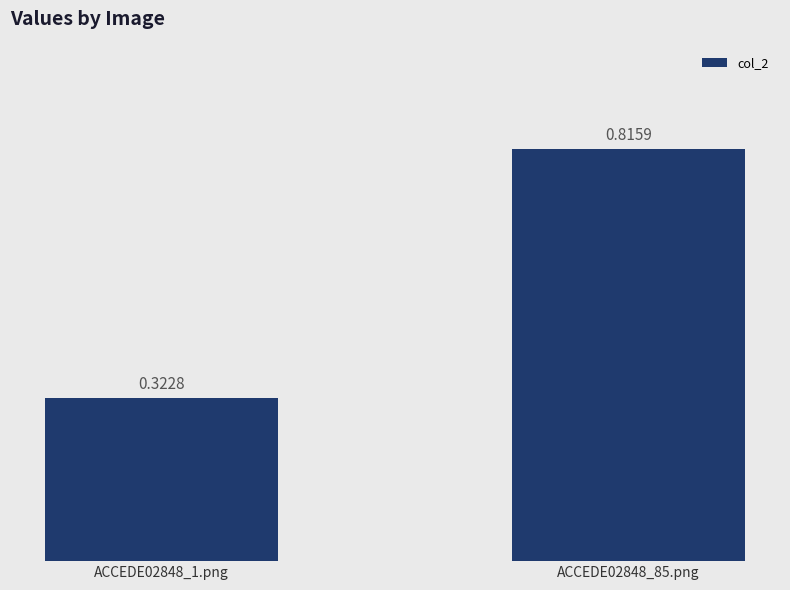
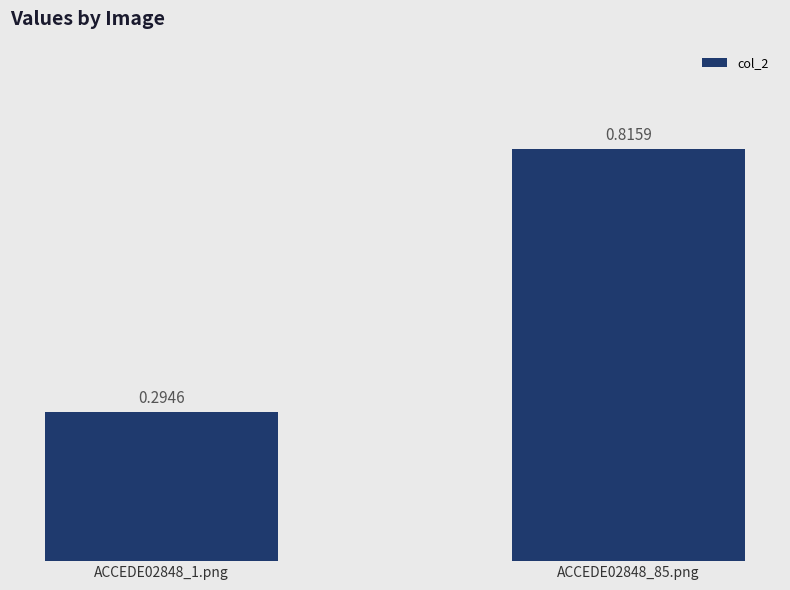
  {
-   "ACCEDE02848_1.png": 0.3228,
+   "ACCEDE02848_1.png": 0.2946,
    "ACCEDE02848_85.png": 0.8159
  }
